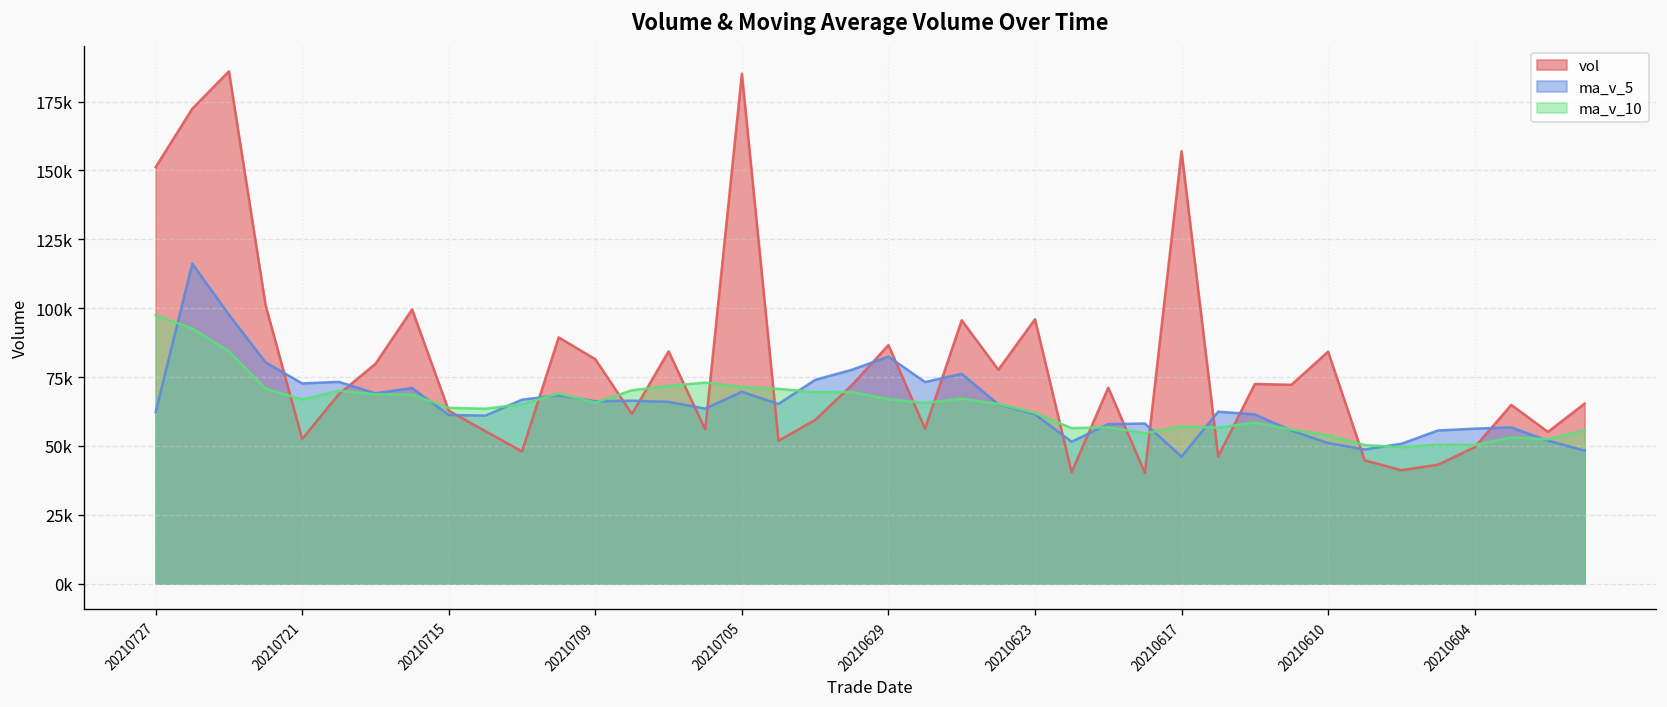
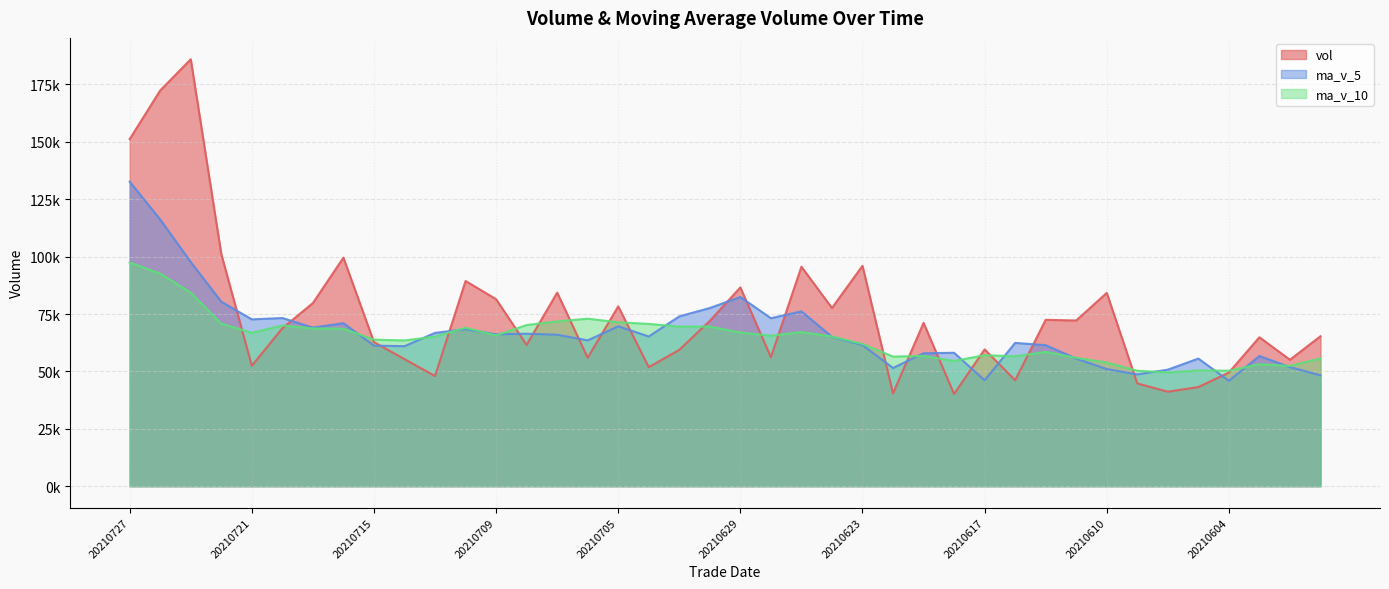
  {
    "vol": {
      "20210727": 151000,
      "20210721": 52000,
      "20210709": 81000,
-     "20210705": 185000,
+     "20210705": 78000,
      "20210629": 87000,
      "20210623": 96000,
-     "20210617": 157000,
+     "20210617": 60000,
      "20210610": 84000
    },
    "ma_v_5": {
-     "20210727": 62000,
+     "20210727": 133000,
      "20210721": 73000,
      "20210715": 61000,
      "20210705": 70000,
      "20210629": 82000,
      "20210617": 46000,
      "20210610": 51000,
-     "20210604": 56000
+     "20210604": 46000
    },
    "ma_v_10": {
      "20210727": 97000,
      "20210721": 67000,
      "20210705": 71000,
      "20210629": 67000,
      "20210617": 57000,
      "20210610": 54000
    }
  }
